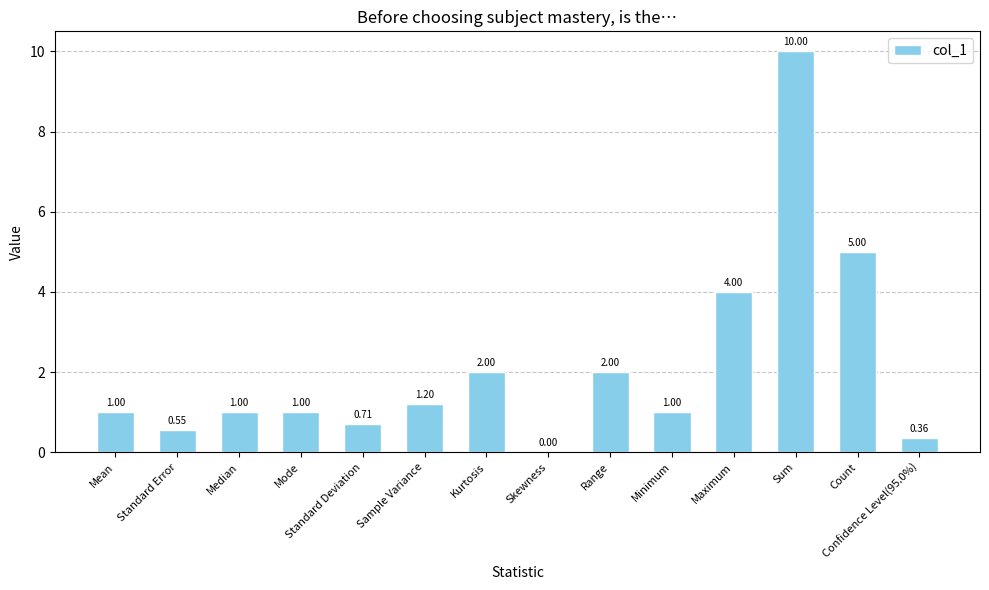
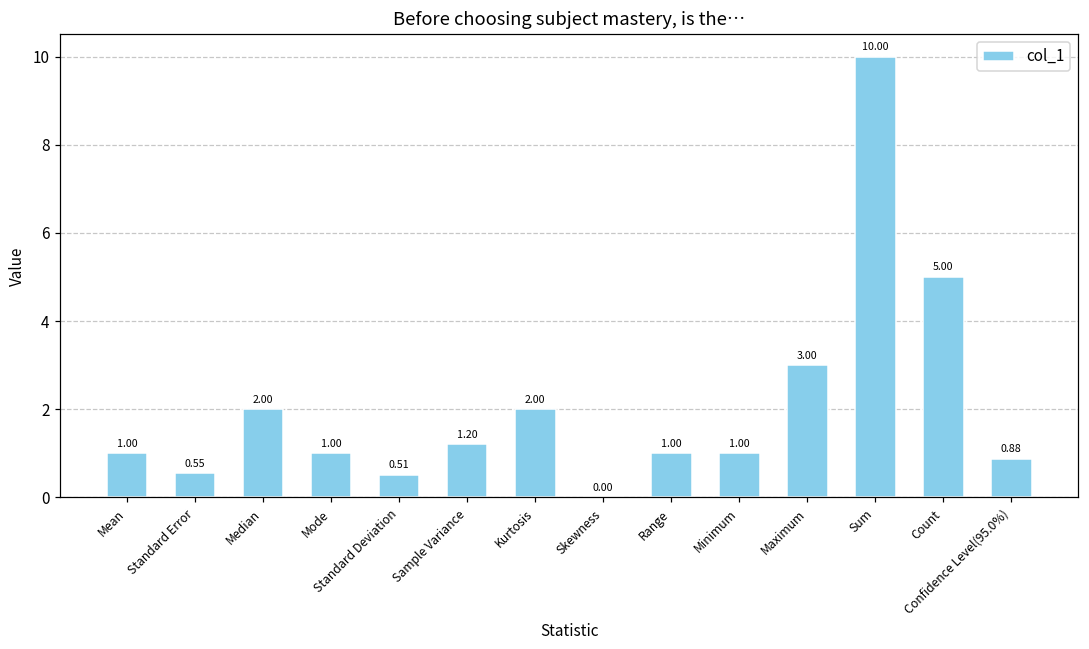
  {
    "Mean": 1.00,
    "Standard Error": 0.55,
-   "Median": 1.00,
+   "Median": 2.00,
    "Mode": 1.00,
-   "Standard Deviation": 0.71,
+   "Standard Deviation": 0.51,
    "Sample Variance": 1.20,
    "Kurtosis": 2.00,
    "Skewness": 0.00,
-   "Range": 2.00,
+   "Range": 1.00,
    "Minimum": 1.00,
-   "Maximum": 4.00,
+   "Maximum": 3.00,
    "Sum": 10.00,
    "Count": 5.00,
-   "Confidence Level(95.0%)": 0.36
+   "Confidence Level(95.0%)": 0.88
  }
